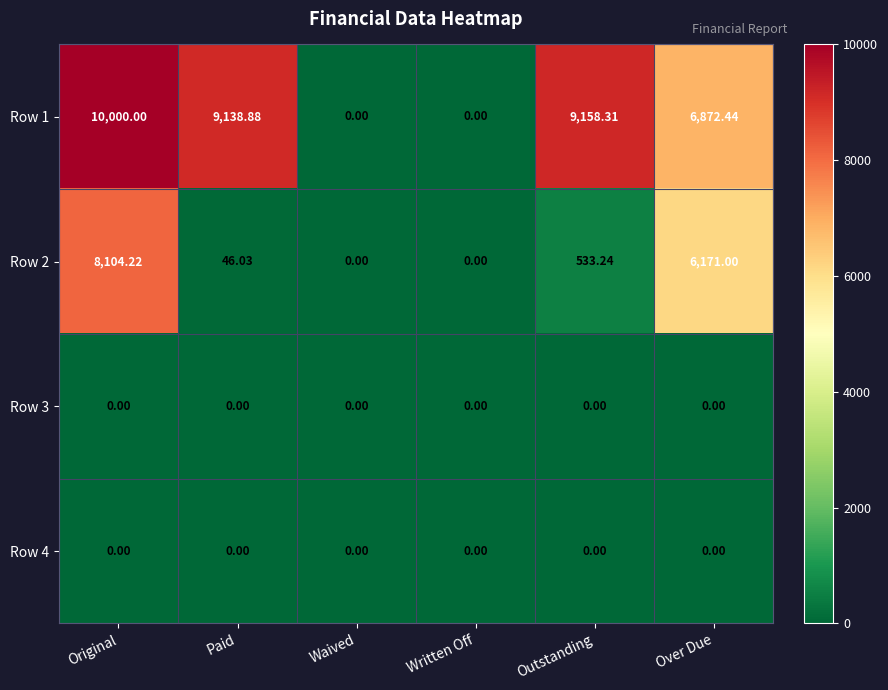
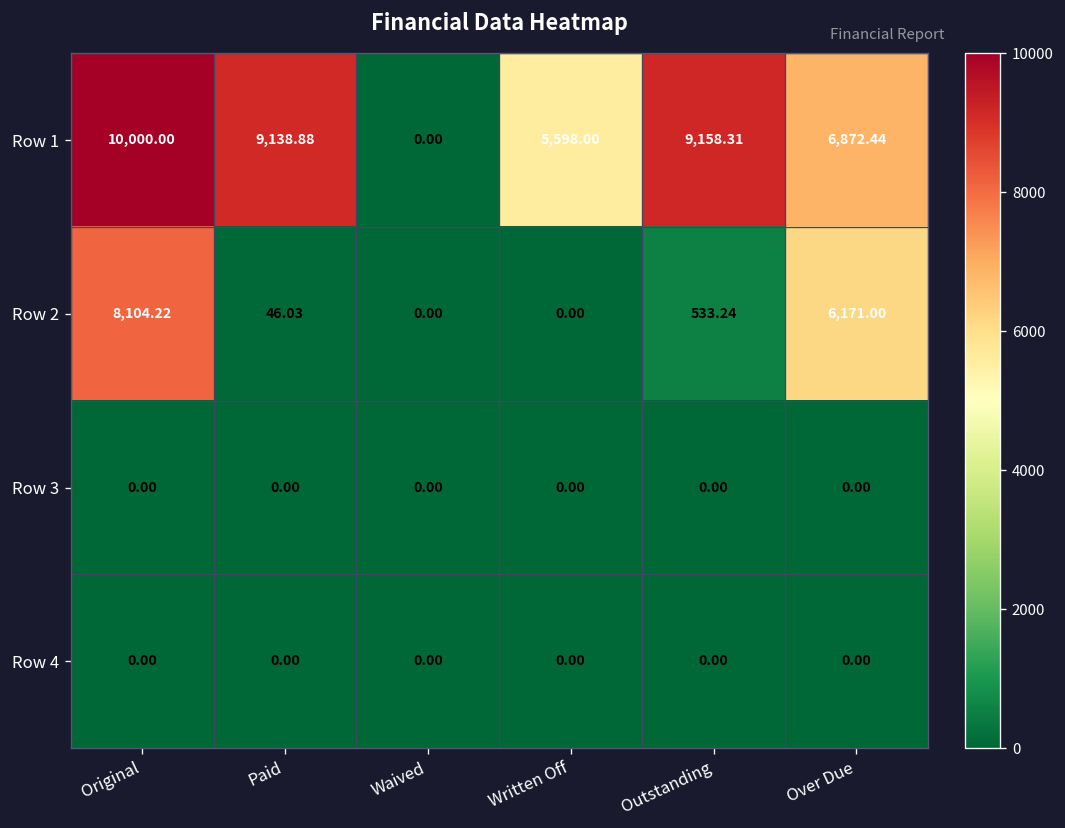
  {
    "Row 1": {
      "Original": "10,000.00",
      "Paid": "9,138.88",
      "Waived": "0.00",
-     "Written Off": "0.00",
+     "Written Off": "5,598.00",
      "Outstanding": "9,158.31",
      "Over Due": "6,872.44"
    },
    "Row 2": {
      "Original": "8,104.22",
      "Paid": "46.03",
      "Waived": "0.00",
      "Written Off": "0.00",
      "Outstanding": "533.24",
      "Over Due": "6,171.00"
    },
    "Row 3": {
      "Original": "0.00",
      "Paid": "0.00",
      "Waived": "0.00",
      "Written Off": "0.00",
      "Outstanding": "0.00",
      "Over Due": "0.00"
    },
    "Row 4": {
      "Original": "0.00",
      "Paid": "0.00",
      "Waived": "0.00",
      "Written Off": "0.00",
      "Outstanding": "0.00",
      "Over Due": "0.00"
    }
  }
